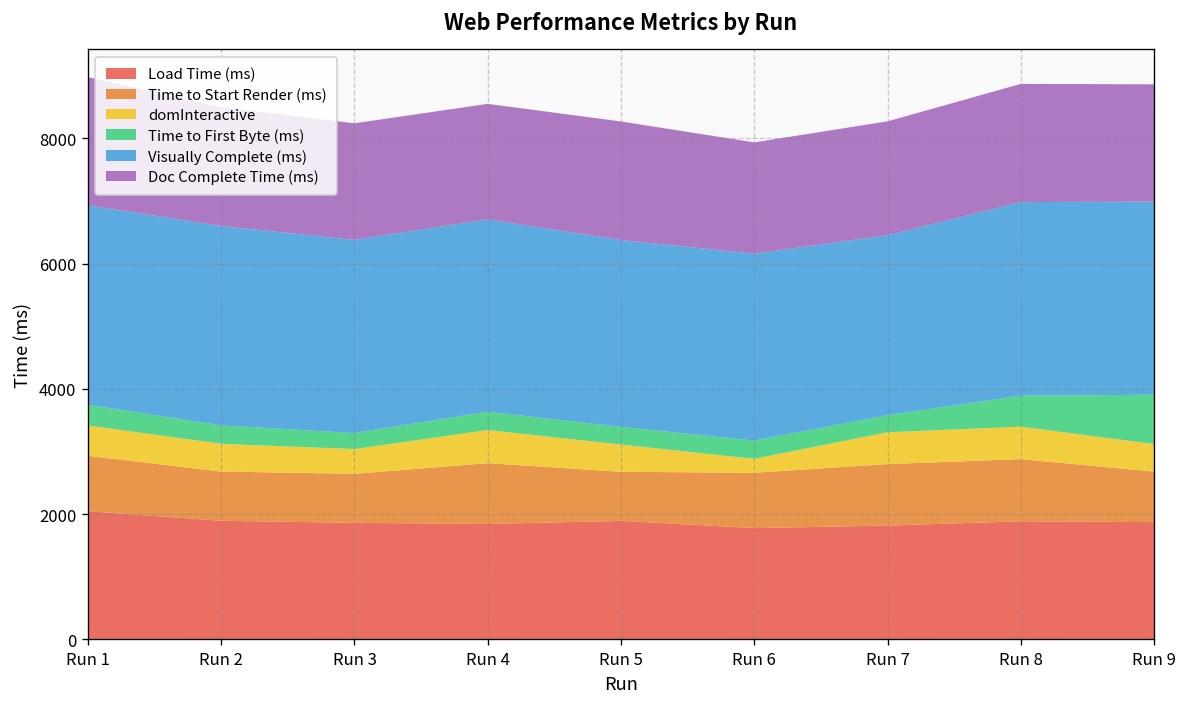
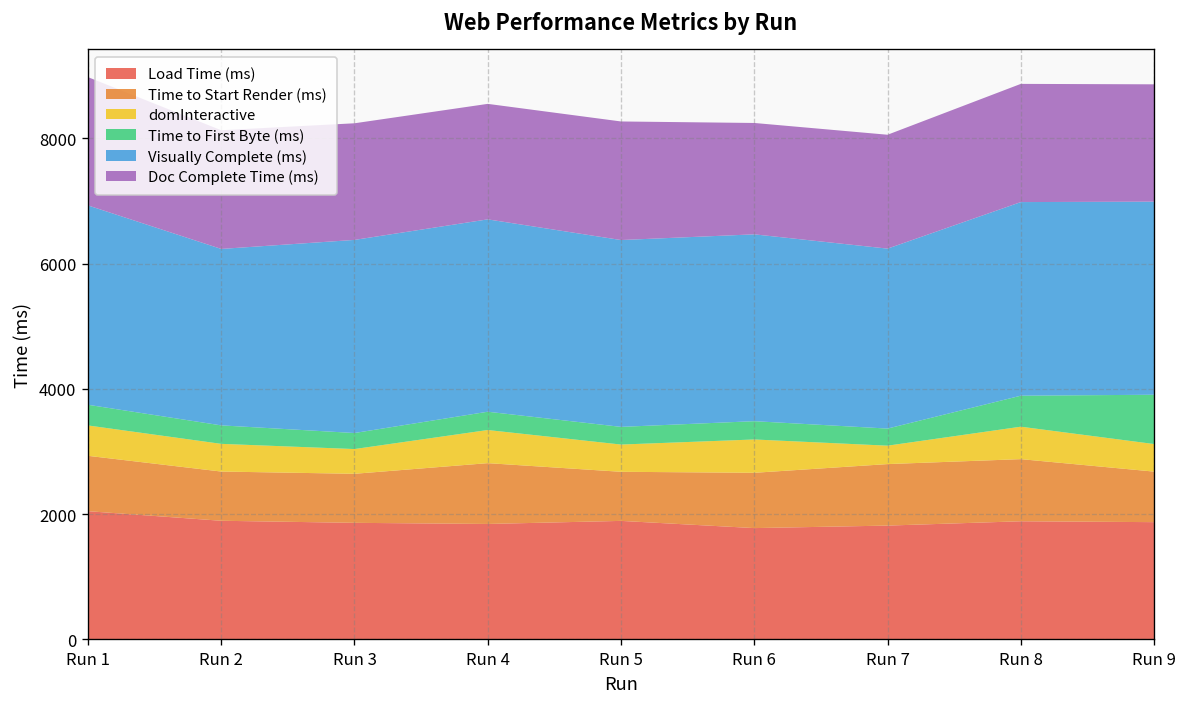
  {
    "domInteractive": {
      "Run 1": 500,
      "Run 2": 400,
      "Run 3": 400,
      "Run 4": 500,
      "Run 5": 400,
-     "Run 6": 200,
-     "Run 7": 500,
+     "Run 6": 500,
+     "Run 7": 300,
      "Run 8": 500,
      "Run 9": 400
    },
    "Time to First Byte (ms)": {
      "Run 1": 300,
      "Run 2": 300,
      "Run 3": 300,
      "Run 4": 300,
      "Run 5": 300,
      "Run 6": 300,
      "Run 7": 300,
      "Run 8": 500,
      "Run 9": 800
    },
    "Visually Complete (ms)": {
      "Run 1": 3200,
-     "Run 2": 3200,
+     "Run 2": 2800,
      "Run 3": 3100,
      "Run 4": 3100,
      "Run 5": 3000,
      "Run 6": 3000,
      "Run 7": 2900,
      "Run 8": 3100,
      "Run 9": 3100
    },
    "Doc Complete Time (ms)": {
      "Run 1": 2000,
      "Run 3": 1900,
      "Run 4": 1800,
      "Run 5": 1900,
      "Run 6": 1800,
      "Run 7": 1800,
      "Run 8": 1900,
      "Run 9": 1900
    }
  }
